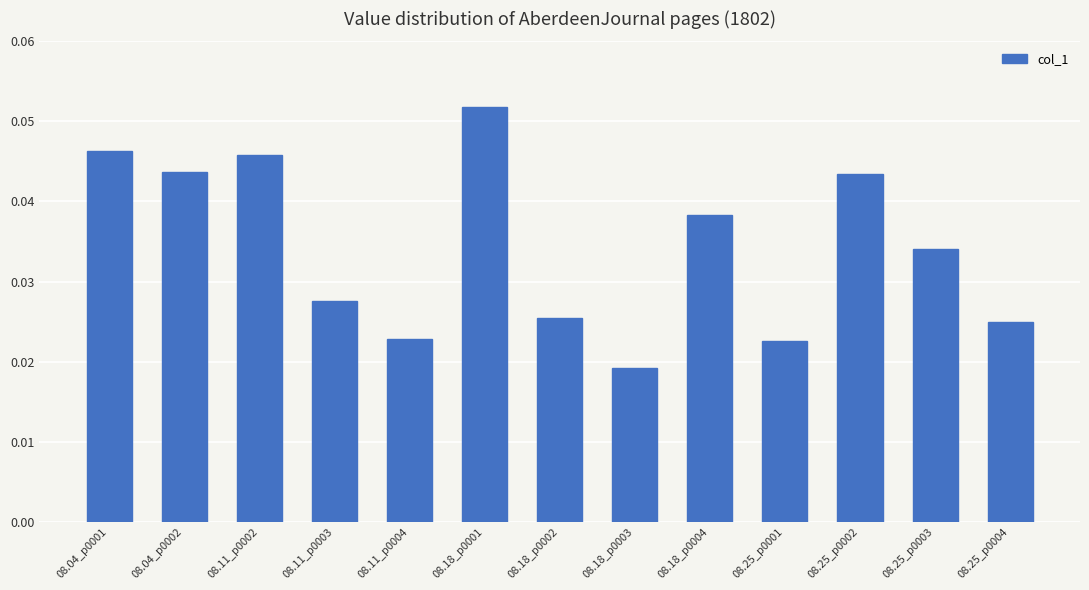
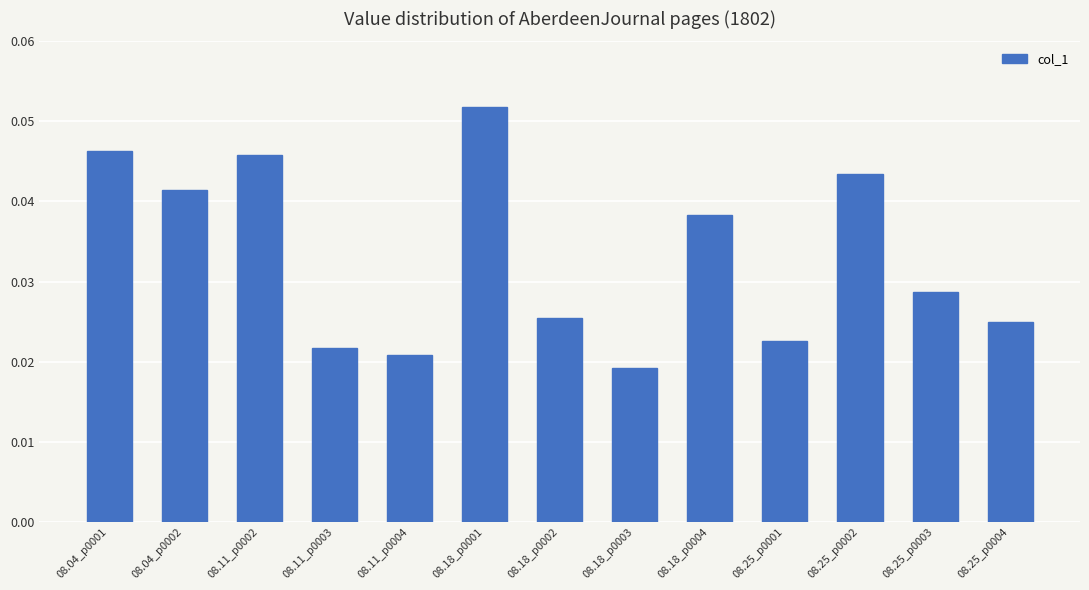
  {
    "08.04_p0001": 0.046,
-   "08.04_p0002": 0.044,
+   "08.04_p0002": 0.041,
    "08.11_p0002": 0.046,
-   "08.11_p0003": 0.028,
-   "08.11_p0004": 0.023,
+   "08.11_p0003": 0.022,
+   "08.11_p0004": 0.021,
    "08.18_p0001": 0.052,
    "08.18_p0002": 0.025,
    "08.18_p0003": 0.019,
    "08.18_p0004": 0.038,
    "08.25_p0001": 0.023,
    "08.25_p0002": 0.043,
-   "08.25_p0003": 0.034,
+   "08.25_p0003": 0.029,
    "08.25_p0004": 0.025
  }
